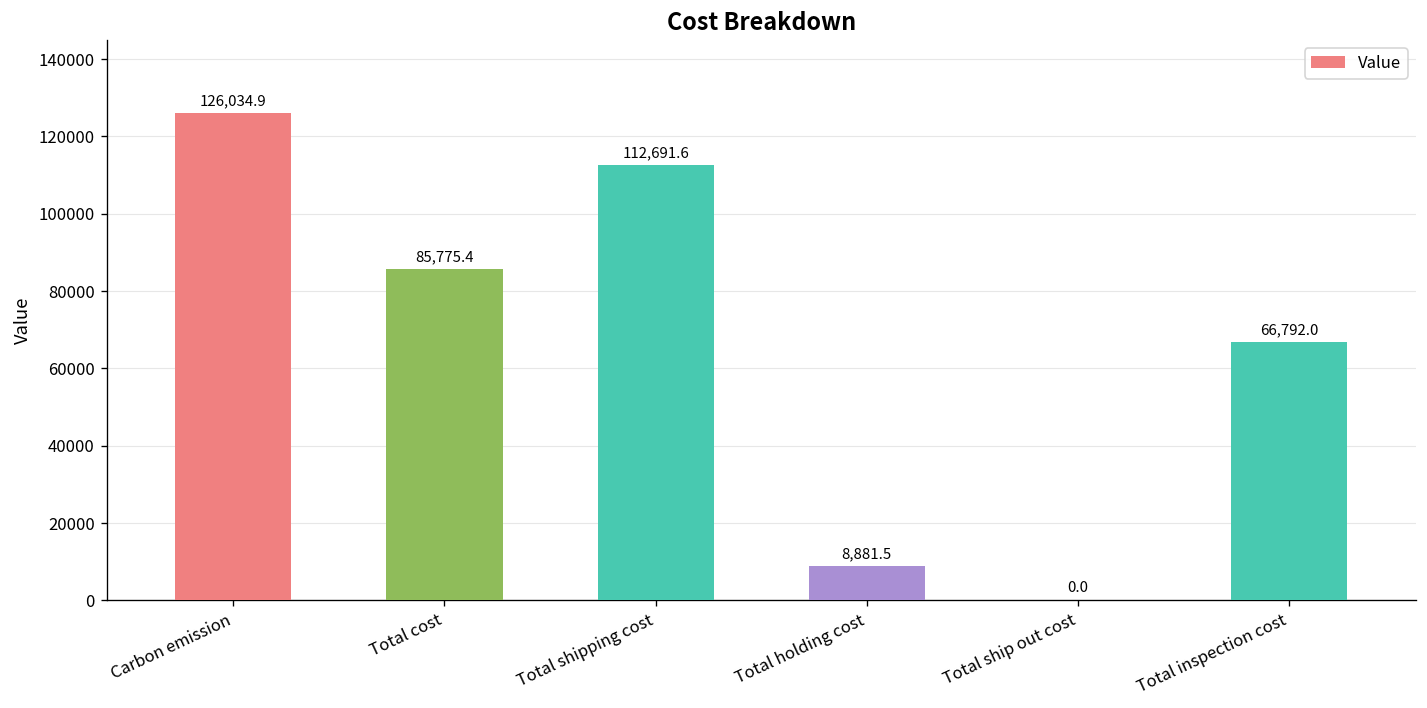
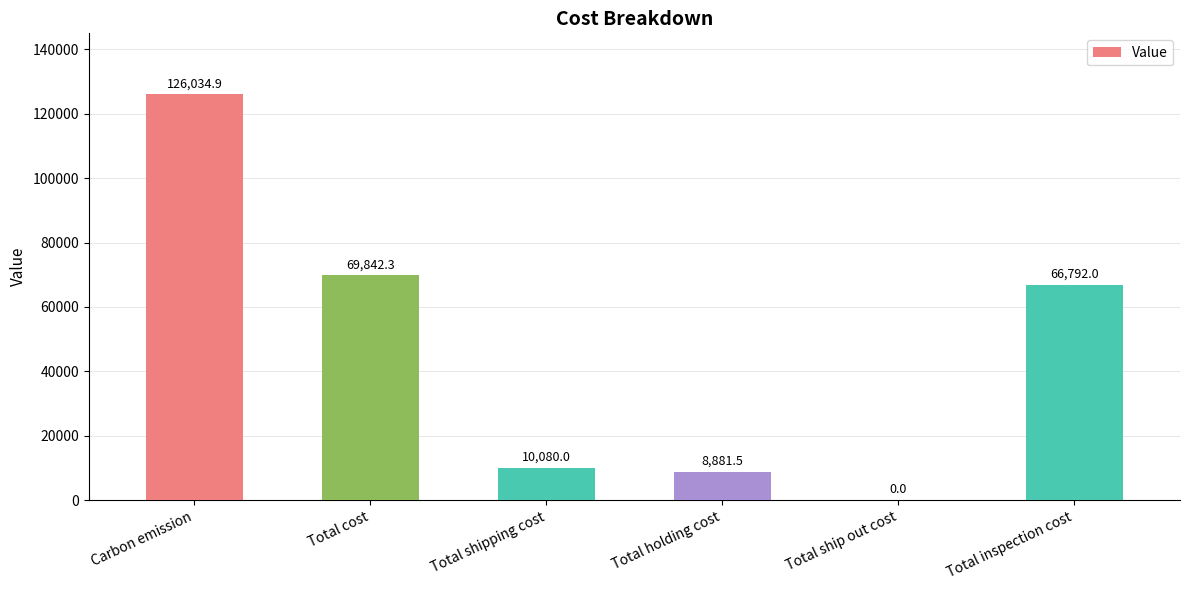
  {
    "Carbon emission": "126,034.9",
-   "Total cost": "85,775.4",
-   "Total shipping cost": "112,691.6",
+   "Total cost": "69,842.3",
+   "Total shipping cost": "10,080.0",
    "Total holding cost": "8,881.5",
    "Total ship out cost": "0.0",
    "Total inspection cost": "66,792.0"
  }
